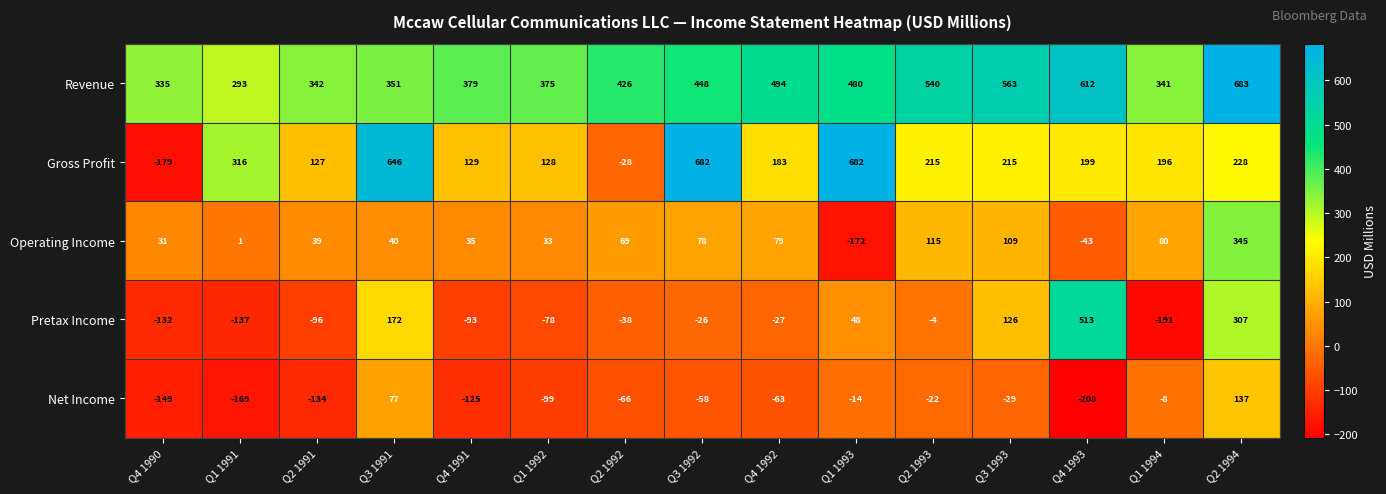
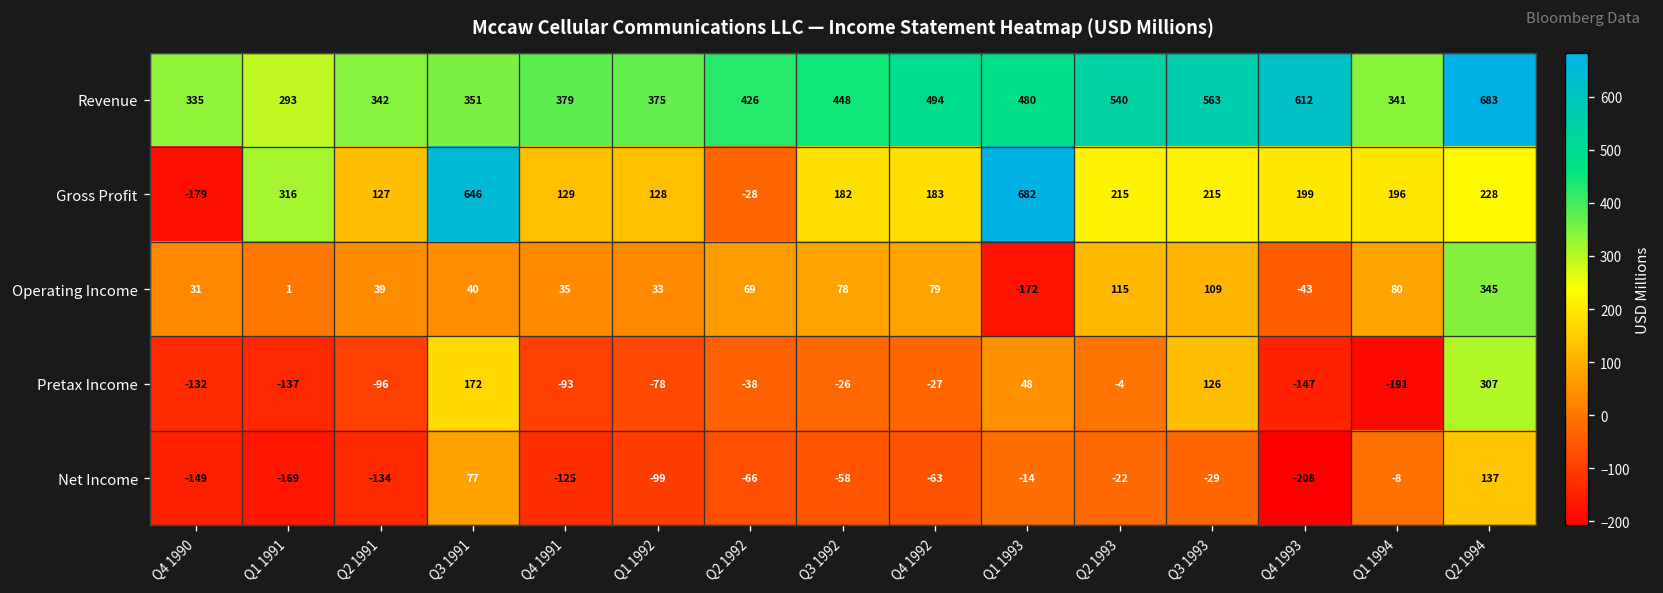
  {
    "Revenue": {
      "Q4 1990": 335,
      "Q1 1991": 293,
      "Q2 1991": 342,
      "Q3 1991": 351,
      "Q4 1991": 379,
      "Q1 1992": 375,
      "Q2 1992": 426,
      "Q3 1992": 448,
      "Q4 1992": 494,
      "Q1 1993": 480,
      "Q2 1993": 540,
      "Q3 1993": 563,
      "Q4 1993": 612,
      "Q1 1994": 341,
      "Q2 1994": 683
    },
    "Gross Profit": {
      "Q4 1990": -179,
      "Q1 1991": 316,
      "Q2 1991": 127,
      "Q3 1991": 646,
      "Q4 1991": 129,
      "Q1 1992": 128,
      "Q2 1992": -28,
-     "Q3 1992": 682,
+     "Q3 1992": 182,
      "Q4 1992": 183,
      "Q1 1993": 682,
      "Q2 1993": 215,
      "Q3 1993": 215,
      "Q4 1993": 199,
      "Q1 1994": 196,
      "Q2 1994": 228
    },
    "Operating Income": {
      "Q4 1990": 31,
      "Q1 1991": 1,
      "Q2 1991": 39,
      "Q3 1991": 40,
      "Q4 1991": 35,
      "Q1 1992": 33,
      "Q2 1992": 69,
      "Q3 1992": 78,
      "Q4 1992": 79,
      "Q1 1993": -172,
      "Q2 1993": 115,
      "Q3 1993": 109,
      "Q4 1993": -43,
      "Q1 1994": 80,
      "Q2 1994": 345
    },
    "Pretax Income": {
      "Q4 1990": -132,
      "Q1 1991": -137,
      "Q2 1991": -96,
      "Q3 1991": 172,
      "Q4 1991": -93,
      "Q1 1992": -78,
      "Q2 1992": -38,
      "Q3 1992": -26,
      "Q4 1992": -27,
      "Q1 1993": 48,
      "Q2 1993": -4,
      "Q3 1993": 126,
-     "Q4 1993": 513,
+     "Q4 1993": -147,
      "Q1 1994": -191,
      "Q2 1994": 307
    },
    "Net Income": {
      "Q4 1990": -149,
      "Q1 1991": -169,
      "Q2 1991": -134,
      "Q3 1991": 77,
      "Q4 1991": -125,
      "Q1 1992": -99,
      "Q2 1992": -66,
      "Q3 1992": -58,
      "Q4 1992": -63,
      "Q1 1993": -14,
      "Q2 1993": -22,
      "Q3 1993": -29,
      "Q4 1993": -208,
      "Q1 1994": -8,
      "Q2 1994": 137
    }
  }
